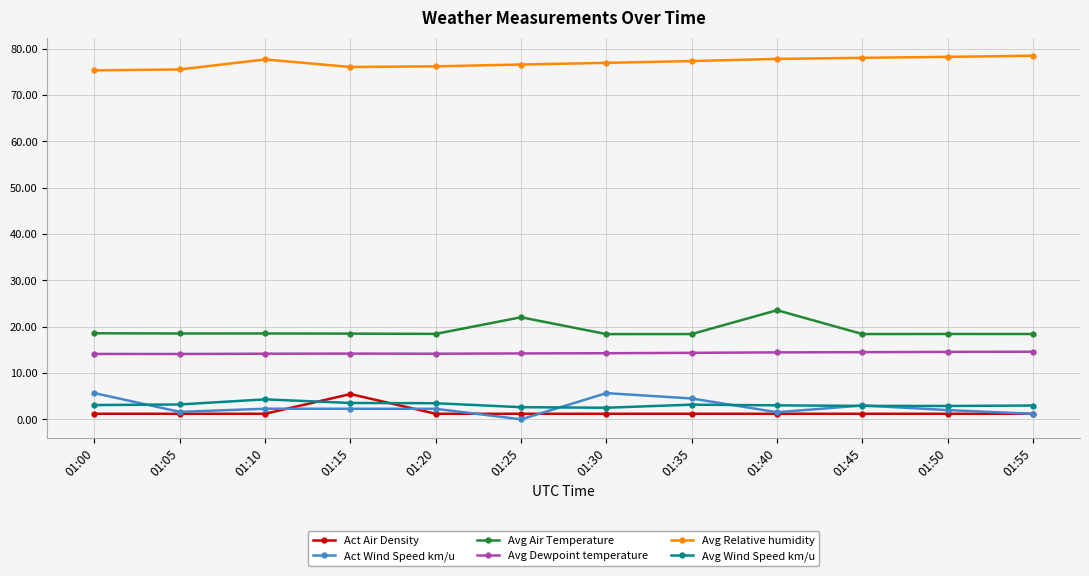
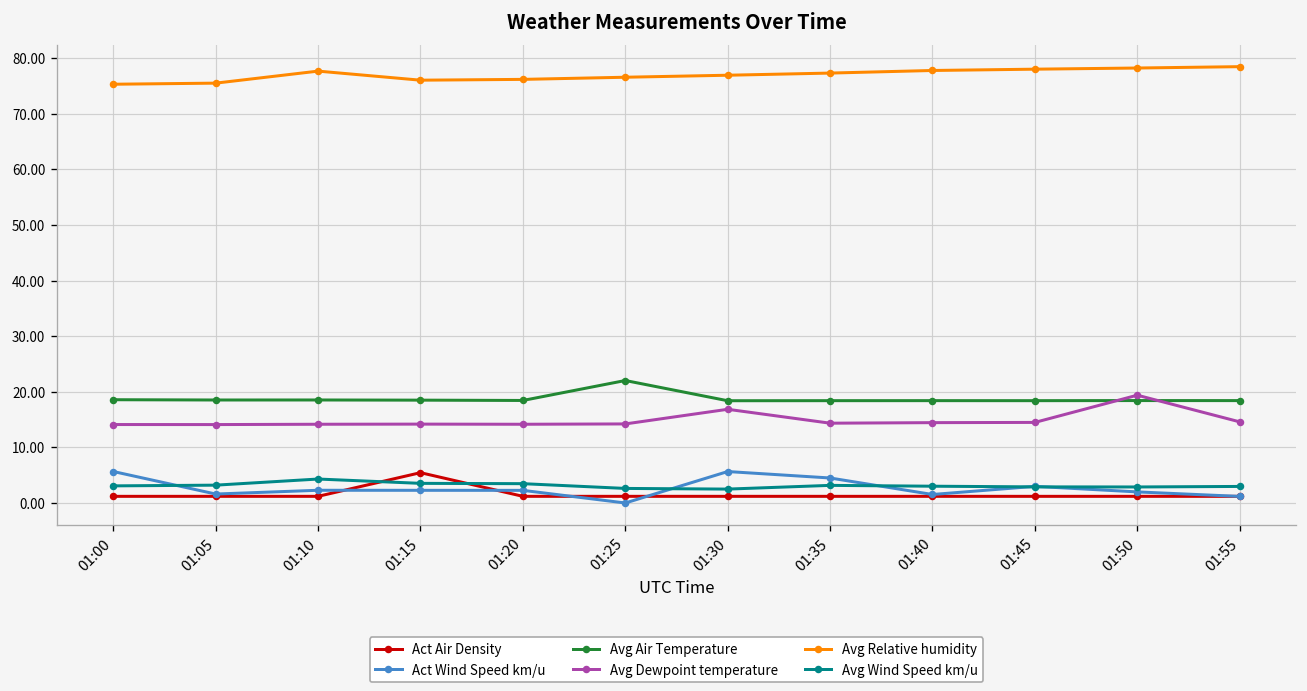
  {
    "Act Air Density": {
      "01:00": 1,
      "01:10": 1,
      "01:15": 5,
      "01:20": 1,
      "01:25": 1,
      "01:30": 1,
      "01:35": 1,
      "01:45": 1,
      "01:50": 1
    },
    "Act Wind Speed km/u": {
      "01:00": 6,
      "01:10": 2,
      "01:15": 2,
      "01:20": 2,
      "01:25": 0,
      "01:30": 6,
      "01:35": 4,
      "01:50": 2
    },
    "Avg Air Temperature": {
      "01:00": 19,
      "01:05": 19,
      "01:10": 19,
      "01:15": 18,
      "01:20": 18,
      "01:25": 22,
      "01:30": 18,
      "01:35": 18,
-     "01:40": 24,
+     "01:40": 18,
      "01:45": 18,
      "01:50": 18,
      "01:55": 18
    },
    "Avg Dewpoint temperature": {
      "01:00": 14,
      "01:05": 14,
      "01:10": 14,
      "01:15": 14,
      "01:20": 14,
      "01:25": 14,
-     "01:30": 14,
+     "01:30": 17,
      "01:35": 14,
      "01:40": 14,
      "01:45": 14,
-     "01:50": 15,
+     "01:50": 19,
      "01:55": 15
    },
    "Avg Relative humidity": {
      "01:00": 75,
      "01:05": 75,
      "01:10": 78,
      "01:15": 76,
      "01:20": 76,
      "01:25": 77,
      "01:30": 77,
      "01:35": 77,
      "01:40": 78,
      "01:45": 78,
      "01:50": 78,
      "01:55": 78
    },
    "Avg Wind Speed km/u": {
      "01:00": 3,
      "01:05": 3,
      "01:10": 4,
      "01:15": 4,
      "01:20": 3,
      "01:25": 3,
      "01:30": 2,
      "01:35": 3,
      "01:40": 3,
      "01:50": 3,
      "01:55": 3
    }
  }
